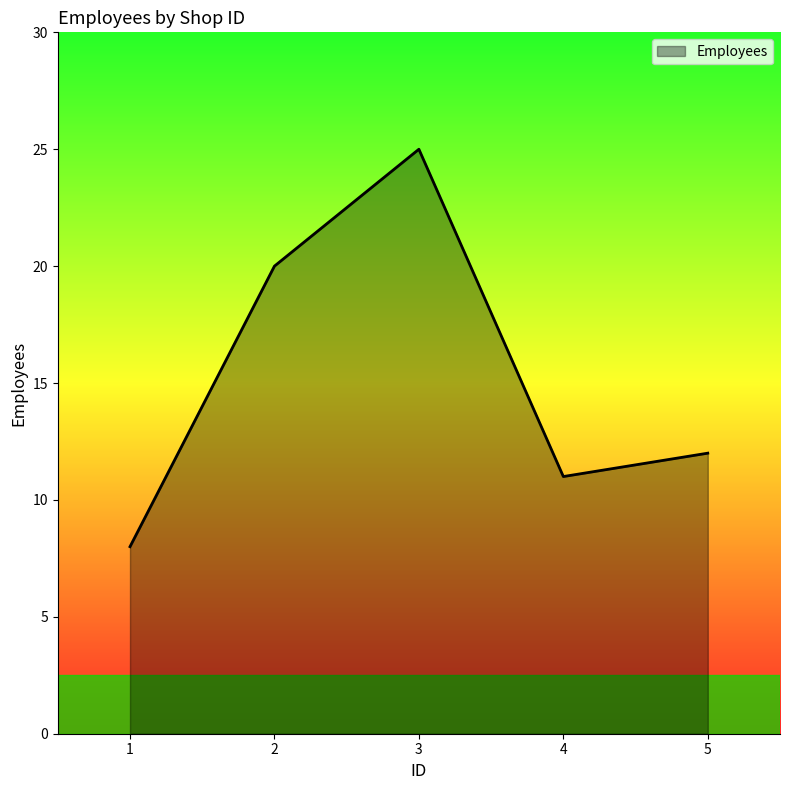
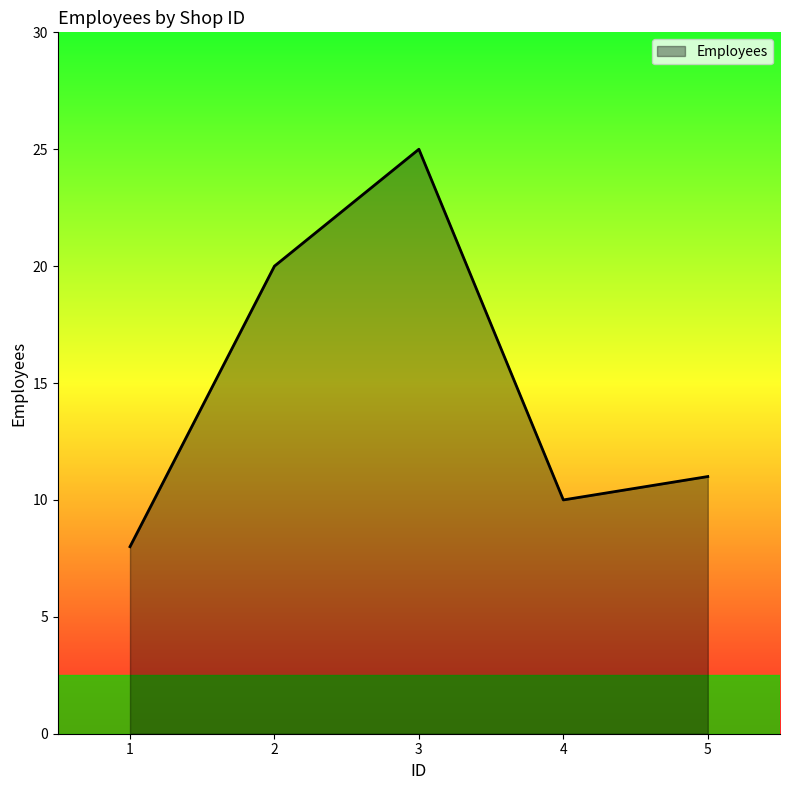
  {
    "1": 8,
    "2": 20,
    "3": 25,
-   "4": 11,
-   "5": 12
+   "4": 10,
+   "5": 11
  }
